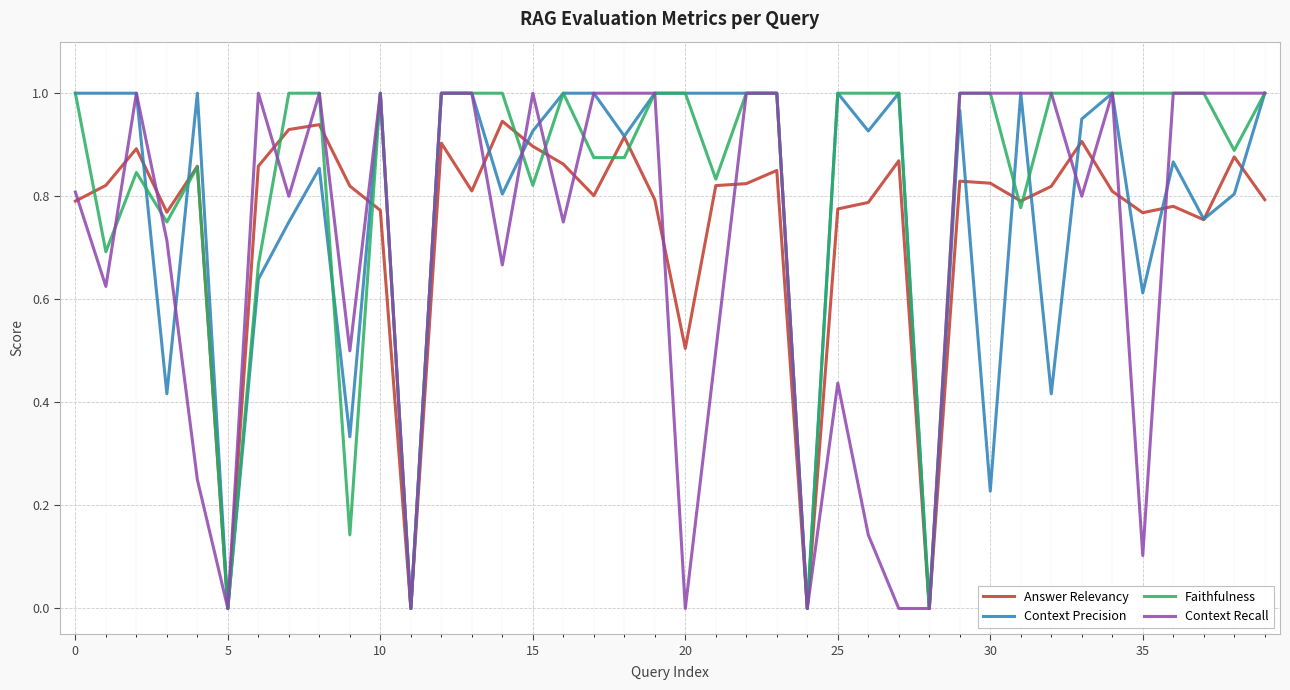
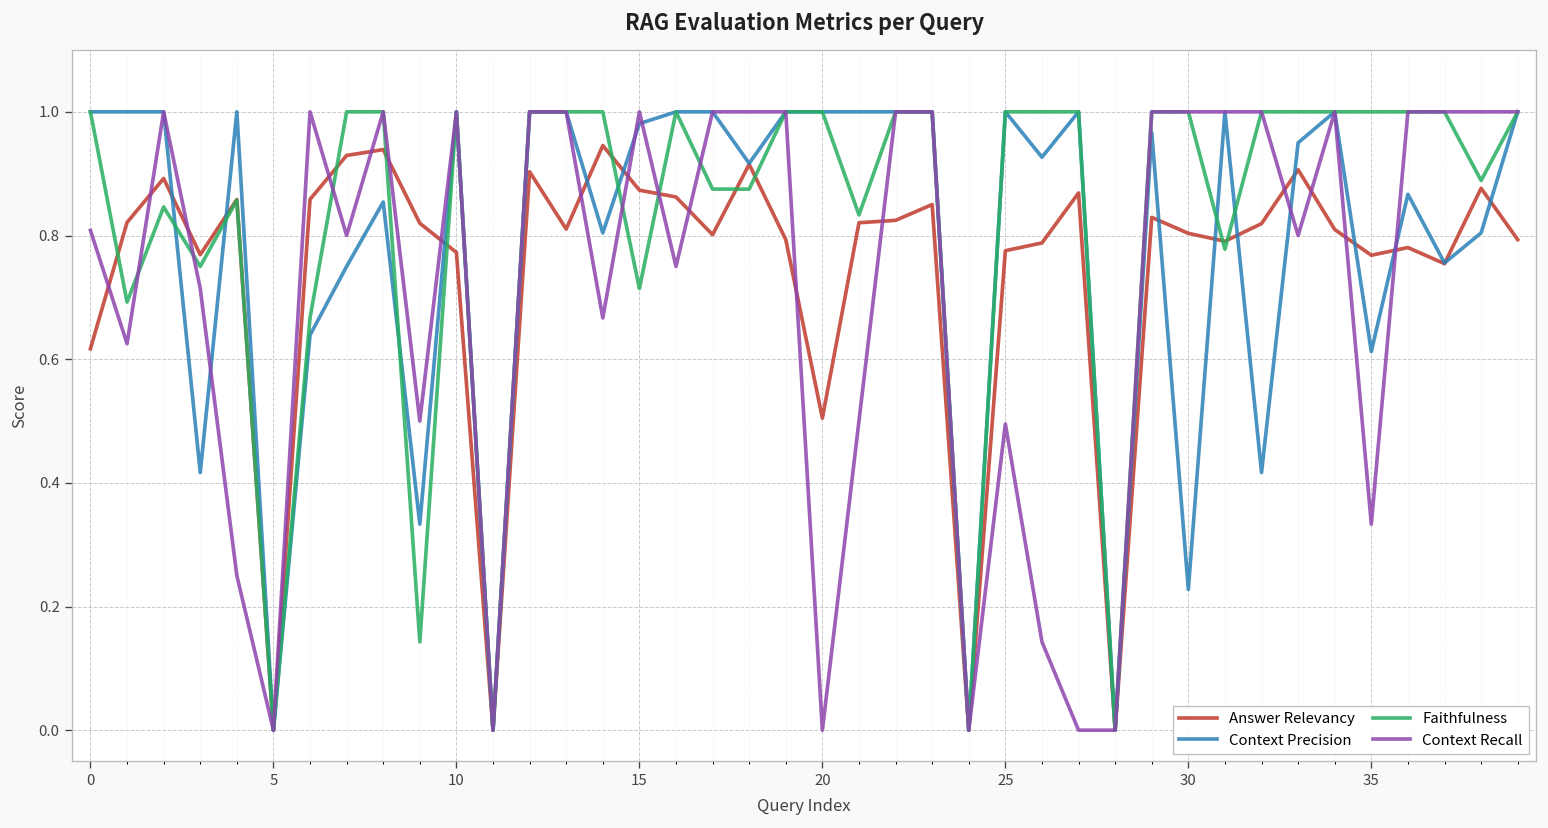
  {
    "Answer Relevancy": {
-     "0": 0.79,
+     "0": 0.62,
      "10": 0.77,
-     "15": 0.90,
+     "15": 0.87,
      "20": 0.50,
      "25": 0.78,
-     "30": 0.83,
+     "30": 0.80,
      "35": 0.77
    },
    "Context Precision": {
-     "15": 0.93,
+     "15": 0.98,
      "30": 0.23,
      "35": 0.61
    },
    "Faithfulness": {
-     "15": 0.82,
+     "15": 0.71,
      "35": 1.00
    },
    "Context Recall": {
      "0": 0.81,
      "15": 1.00,
      "20": 0.00,
-     "25": 0.44,
-     "35": 0.10
+     "25": 0.50,
+     "35": 0.33
    }
  }
